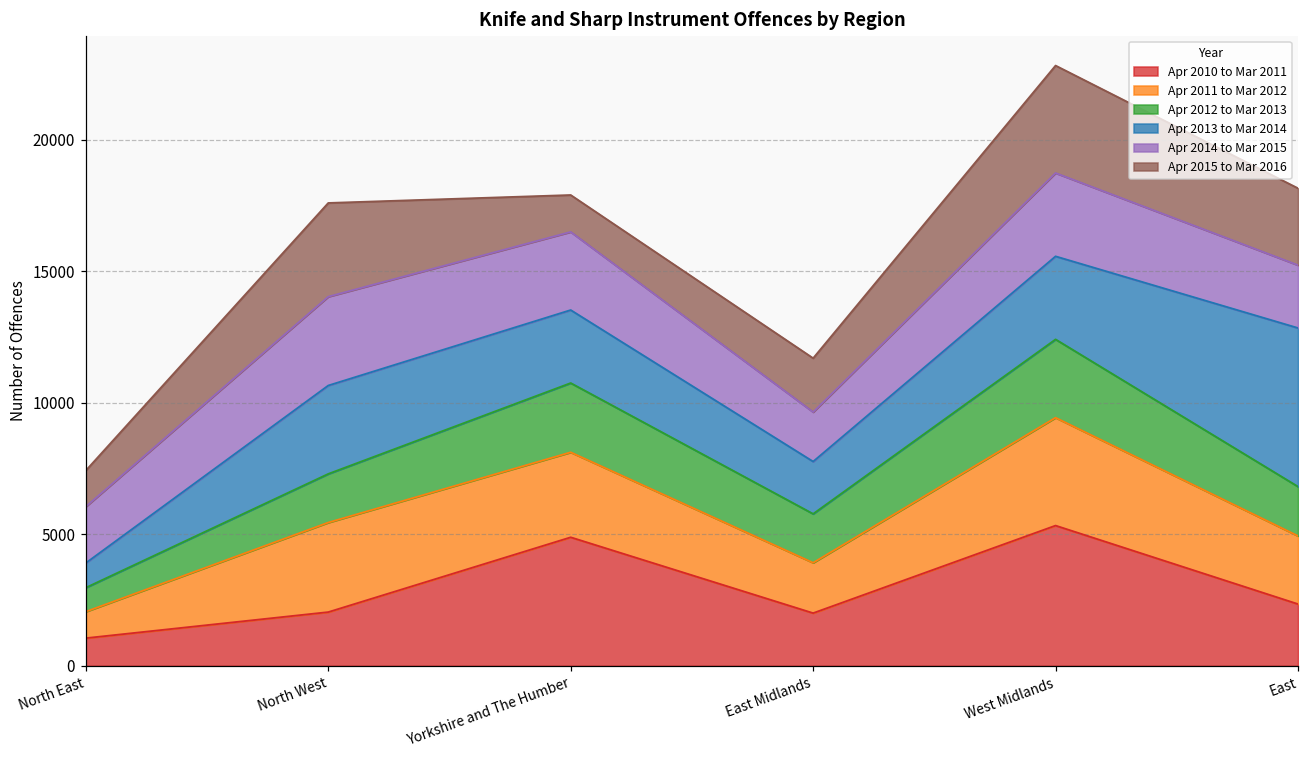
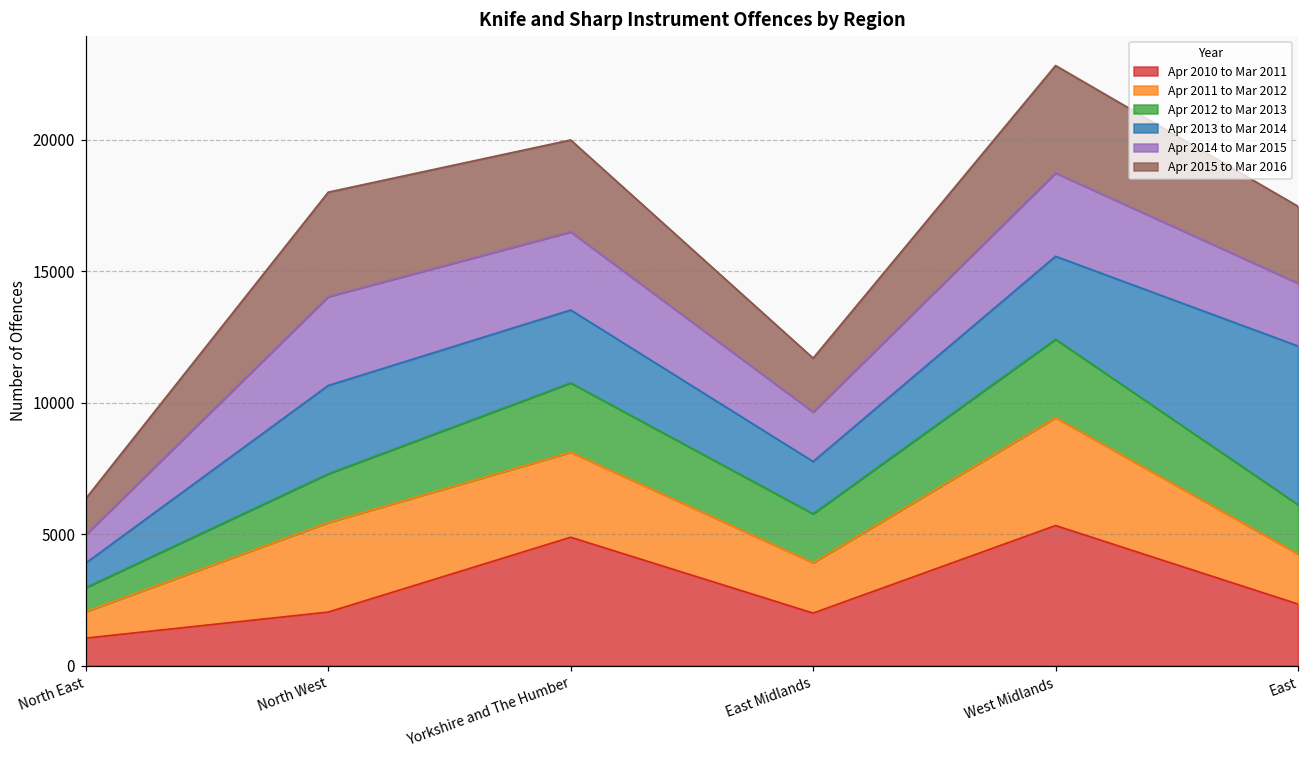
  {
    "Apr 2010 to Mar 2011": {
      "North East": 1000,
      "North West": 2000,
      "Yorkshire and The Humber": 4900,
      "East Midlands": 2000,
      "West Midlands": 5300,
      "East": 2300
    },
    "Apr 2011 to Mar 2012": {
      "North East": 1000,
      "North West": 3400,
      "Yorkshire and The Humber": 3200,
      "East Midlands": 1900,
      "West Midlands": 4100,
-     "East": 2600
+     "East": 1900
    },
    "Apr 2012 to Mar 2013": {
      "North East": 900,
      "North West": 1900,
      "Yorkshire and The Humber": 2600,
      "East Midlands": 1900,
      "West Midlands": 3000,
      "East": 1900
    },
    "Apr 2013 to Mar 2014": {
      "North East": 900,
      "North West": 3400,
      "Yorkshire and The Humber": 2800,
      "East Midlands": 2000,
      "West Midlands": 3200,
      "East": 6000
    },
    "Apr 2014 to Mar 2015": {
-     "North East": 2100,
+     "North East": 1100,
      "North West": 3400,
      "Yorkshire and The Humber": 3000,
      "East Midlands": 1900,
      "West Midlands": 3200,
      "East": 2400
    },
    "Apr 2015 to Mar 2016": {
      "North East": 1400,
-     "North West": 3600,
-     "Yorkshire and The Humber": 1400,
+     "North West": 4000,
+     "Yorkshire and The Humber": 3500,
      "East Midlands": 2000,
      "West Midlands": 4100,
      "East": 2900
    }
  }
